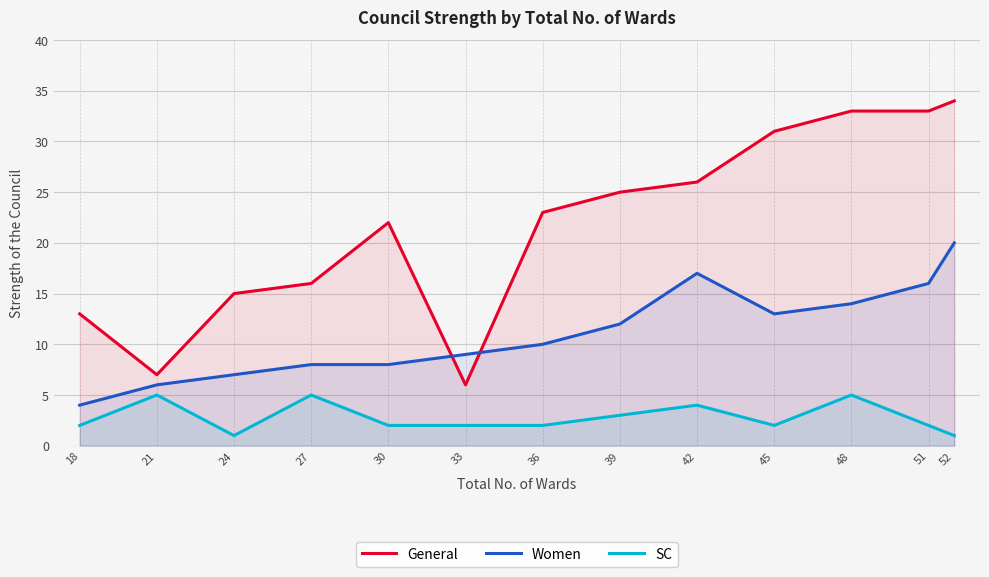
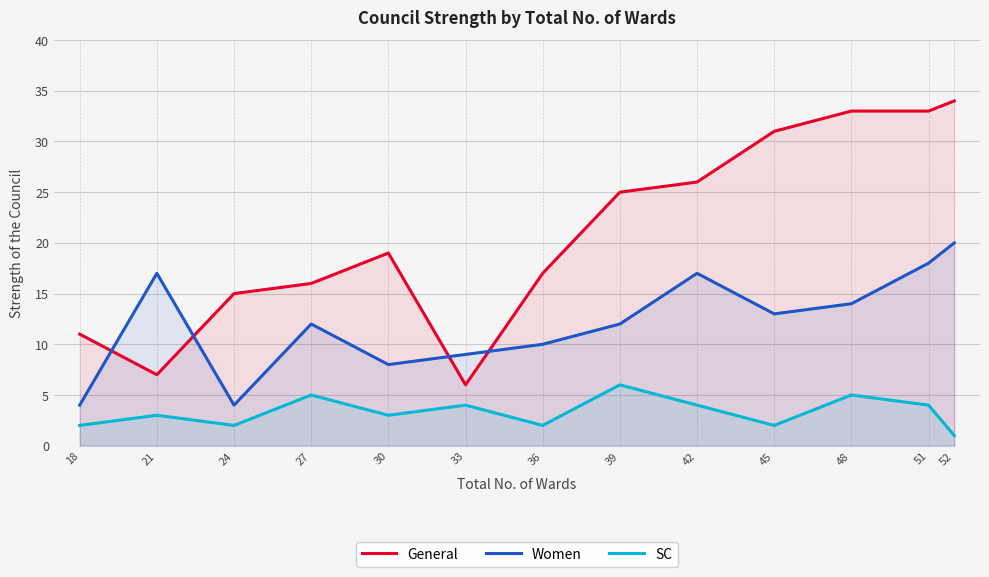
  {
    "General": {
-     "18": 13,
+     "18": 11,
      "21": 7,
      "24": 15,
      "27": 16,
-     "30": 22,
+     "30": 19,
      "33": 6,
-     "36": 23,
+     "36": 17,
      "39": 25,
      "42": 26,
      "45": 31,
      "48": 33,
      "51": 33,
      "52": 34
    },
    "Women": {
      "18": 4,
-     "21": 6,
-     "24": 7,
-     "27": 8,
+     "21": 17,
+     "24": 4,
+     "27": 12,
      "30": 8,
      "33": 9,
      "36": 10,
      "39": 12,
      "42": 17,
      "45": 13,
      "48": 14,
-     "51": 16,
+     "51": 18,
      "52": 20
    },
    "SC": {
      "18": 2,
-     "21": 5,
-     "24": 1,
+     "21": 3,
+     "24": 2,
      "27": 5,
-     "30": 2,
-     "33": 2,
+     "30": 3,
+     "33": 4,
      "36": 2,
-     "39": 3,
+     "39": 6,
      "42": 4,
      "45": 2,
      "48": 5,
-     "51": 2,
+     "51": 4,
      "52": 1
    }
  }
